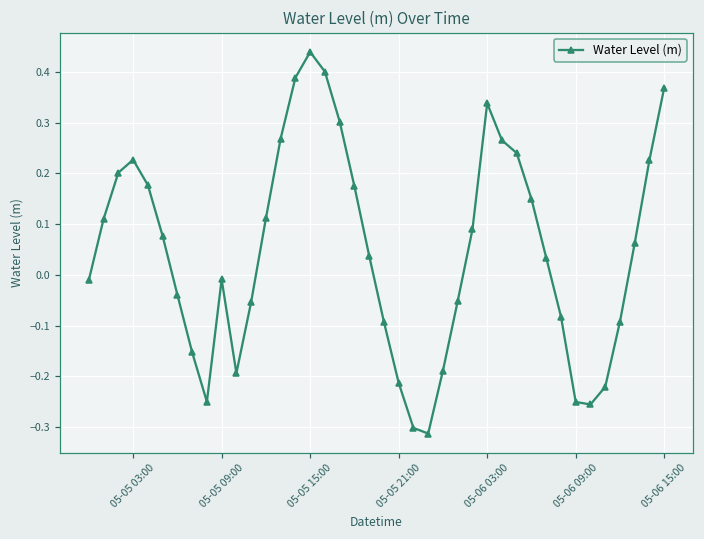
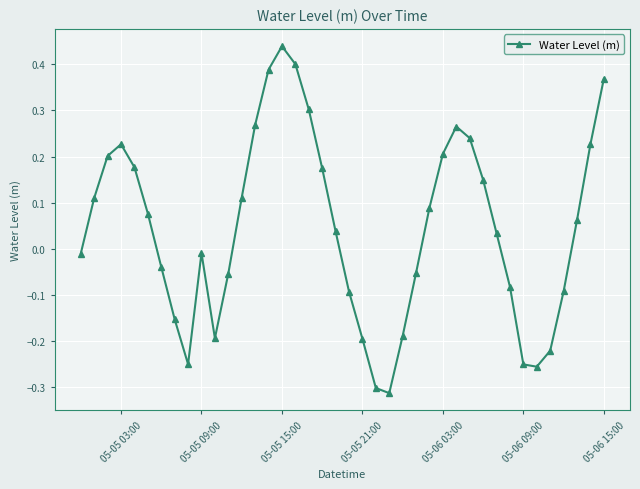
  {
    "05-05 03:00": 0.23,
    "05-05 09:00": -0.01,
    "05-05 15:00": 0.44,
-   "05-05 21:00": -0.21,
-   "05-06 03:00": 0.34,
+   "05-05 21:00": -0.19,
+   "05-06 03:00": 0.21,
    "05-06 09:00": -0.25,
    "05-06 15:00": 0.37
  }
